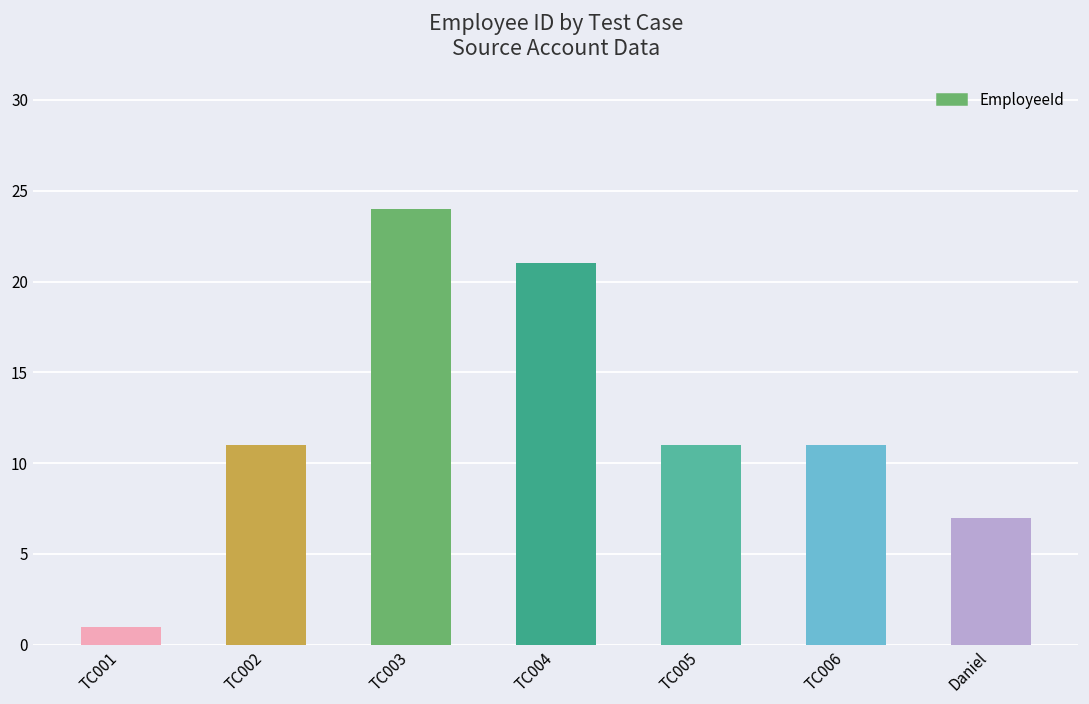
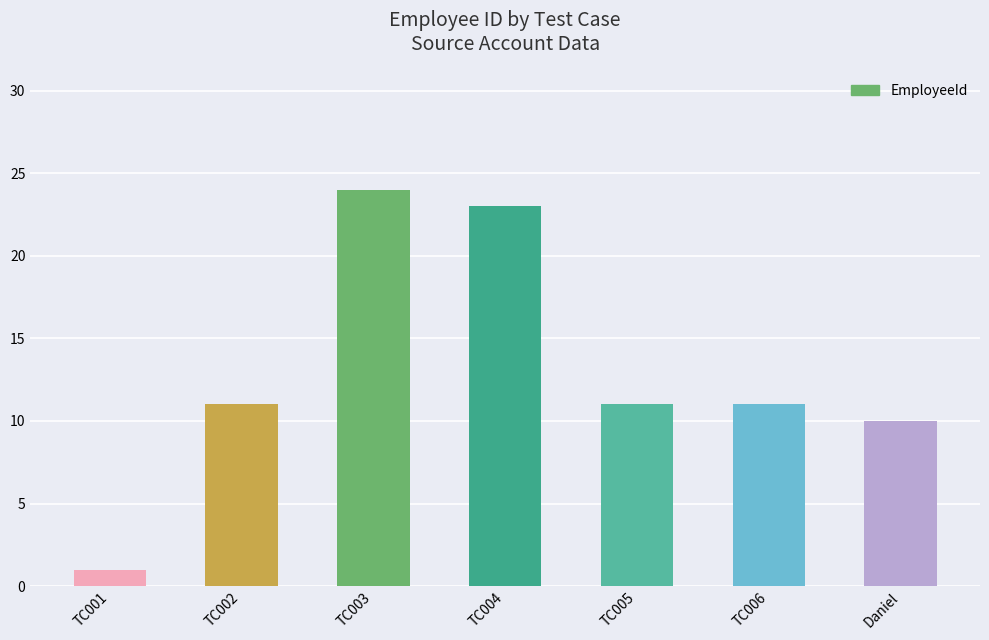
  {
    "TC001": 1,
    "TC002": 11,
    "TC003": 24,
-   "TC004": 21,
+   "TC004": 23,
    "TC005": 11,
    "TC006": 11,
-   "Daniel": 7
+   "Daniel": 10
  }
